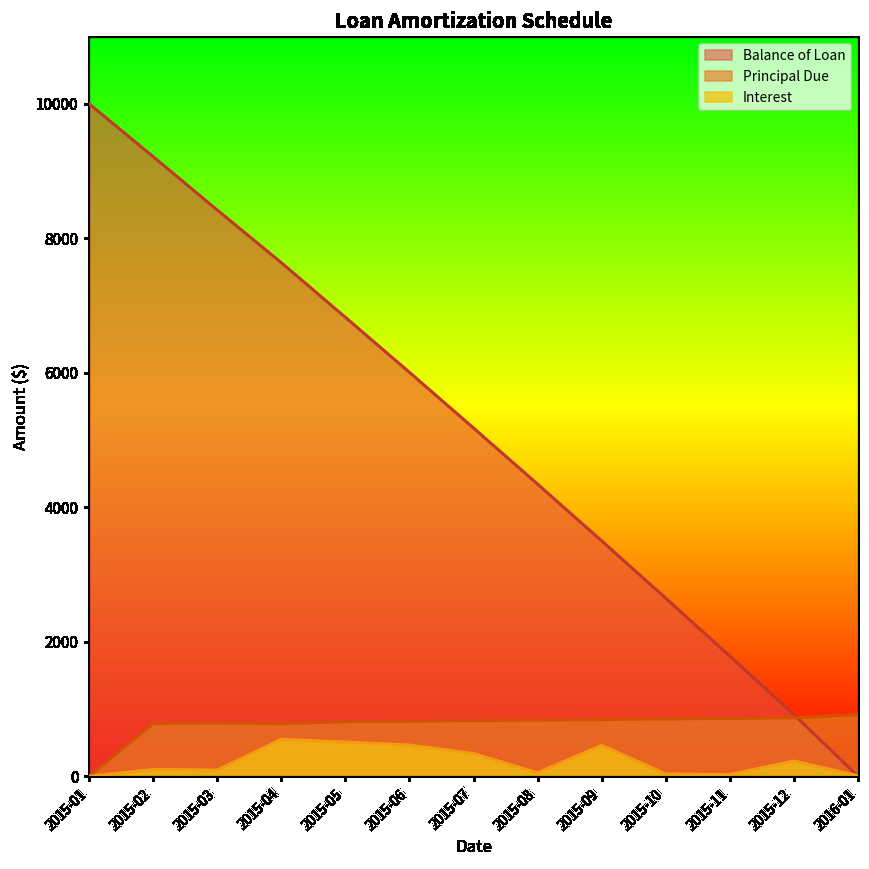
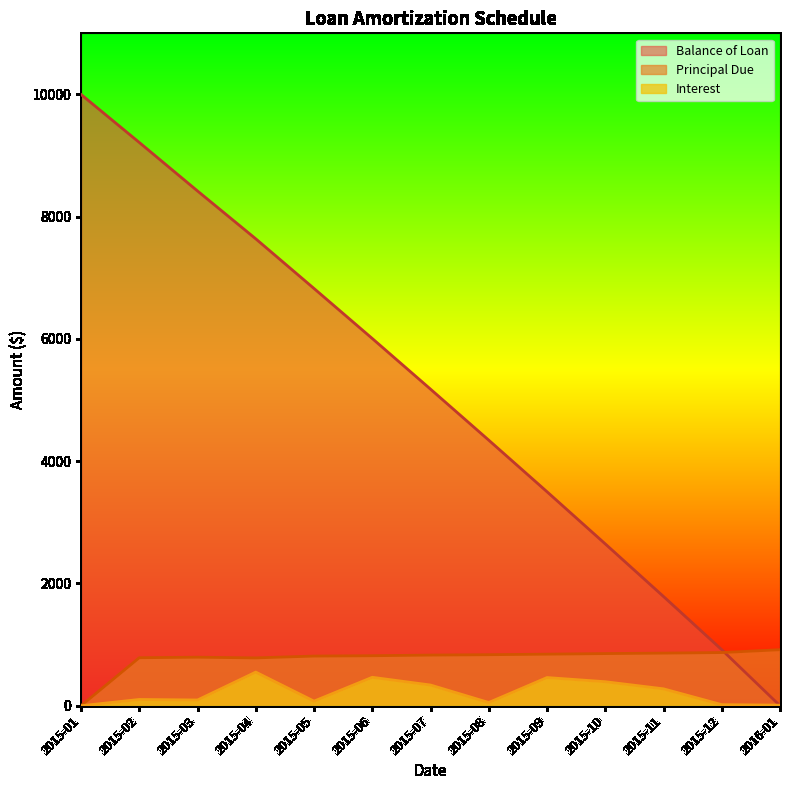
  {
    "Interest": {
      "2015-02": 100,
      "2015-03": 100,
      "2015-04": 600,
-     "2015-05": 500,
+     "2015-05": 100,
      "2015-06": 500,
      "2015-07": 300,
      "2015-08": 100,
      "2015-09": 500,
-     "2015-10": 0,
-     "2015-11": 0,
-     "2015-12": 200
+     "2015-10": 400,
+     "2015-11": 300,
+     "2015-12": 0
    }
  }
